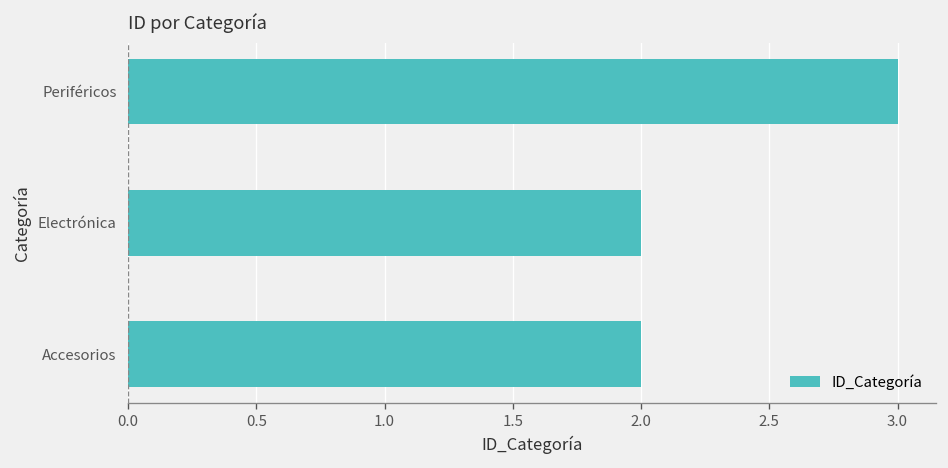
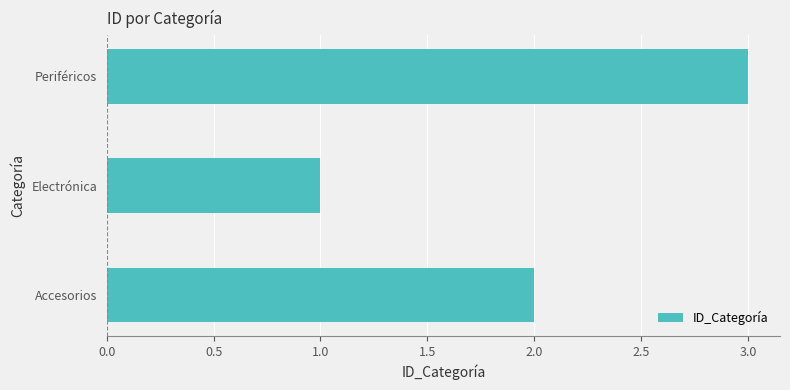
  {
    "Periféricos": 3,
-   "Electrónica": 2,
+   "Electrónica": 1,
    "Accesorios": 2
  }
